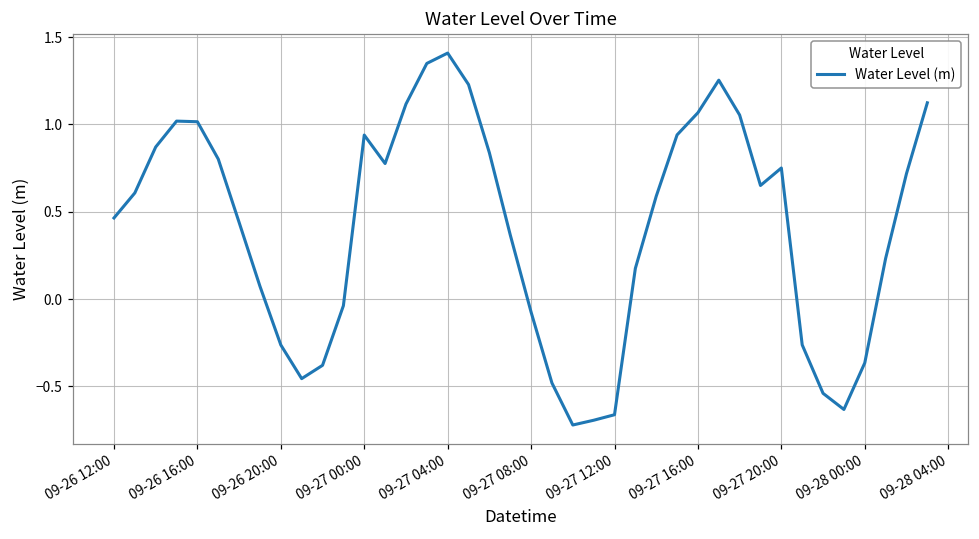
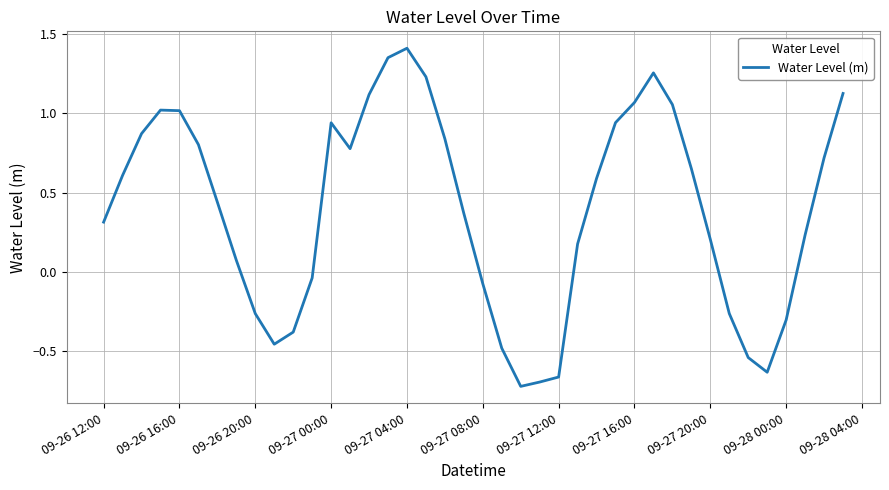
  {
-   "09-26 12:00": 0.46,
+   "09-26 12:00": 0.31,
    "09-26 16:00": 1.02,
    "09-26 20:00": -0.26,
    "09-27 00:00": 0.94,
    "09-27 04:00": 1.41,
    "09-27 08:00": -0.07,
    "09-27 12:00": -0.66,
    "09-27 16:00": 1.07,
-   "09-27 20:00": 0.75,
-   "09-28 00:00": -0.37
+   "09-27 20:00": 0.21,
+   "09-28 00:00": -0.30
  }
